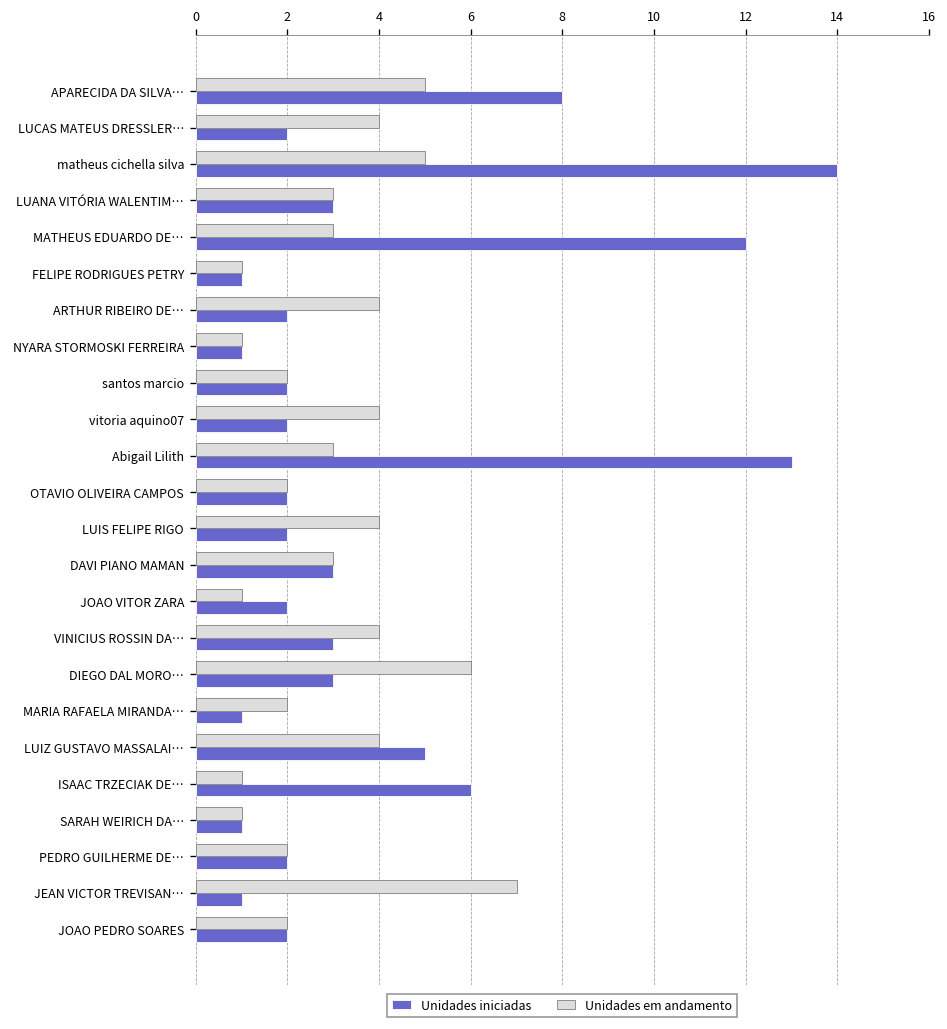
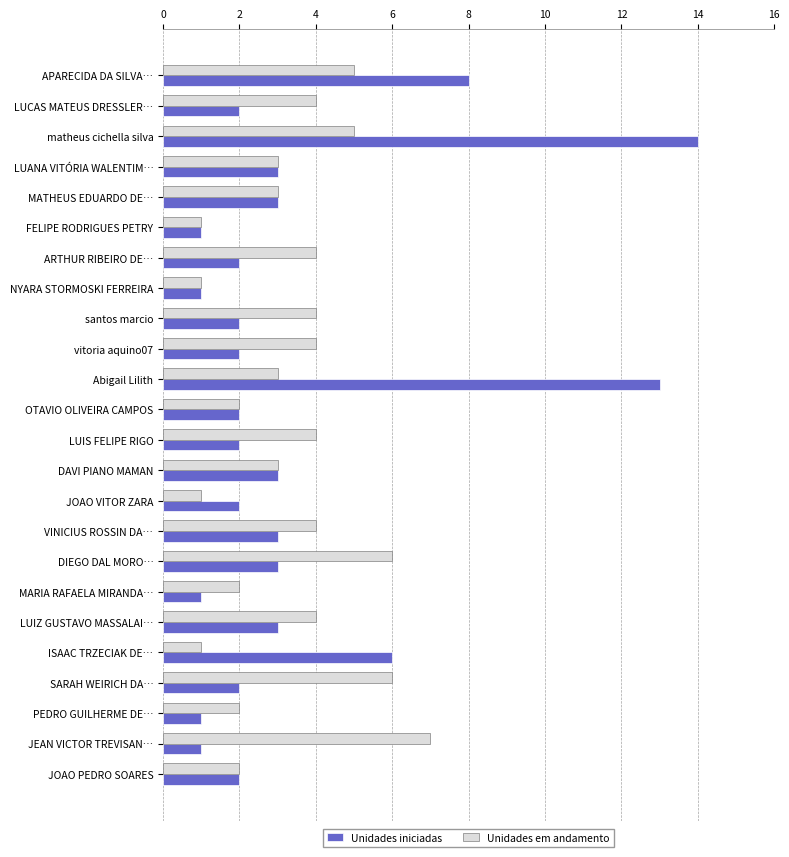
  {
    "Unidades iniciadas": {
      "APARECIDA DA SILVA…": 8,
      "LUCAS MATEUS DRESSLER…": 2,
      "matheus cichella silva": 14,
      "LUANA VITÓRIA WALENTIM…": 3,
-     "MATHEUS EDUARDO DE…": 12,
+     "MATHEUS EDUARDO DE…": 3,
      "FELIPE RODRIGUES PETRY": 1,
      "ARTHUR RIBEIRO DE…": 2,
      "NYARA STORMOSKI FERREIRA": 1,
      "santos marcio": 2,
      "vitoria aquino07": 2,
      "Abigail Lilith": 13,
      "OTAVIO OLIVEIRA CAMPOS": 2,
      "LUIS FELIPE RIGO": 2,
      "DAVI PIANO MAMAN": 3,
      "JOAO VITOR ZARA": 2,
      "VINICIUS ROSSIN DA…": 3,
      "DIEGO DAL MORO…": 3,
      "MARIA RAFAELA MIRANDA…": 1,
-     "LUIZ GUSTAVO MASSALAI…": 5,
+     "LUIZ GUSTAVO MASSALAI…": 3,
      "ISAAC TRZECIAK DE…": 6,
-     "SARAH WEIRICH DA…": 1,
-     "PEDRO GUILHERME DE…": 2,
+     "SARAH WEIRICH DA…": 2,
+     "PEDRO GUILHERME DE…": 1,
      "JEAN VICTOR TREVISAN…": 1,
      "JOAO PEDRO SOARES": 2
    },
    "Unidades em andamento": {
      "APARECIDA DA SILVA…": 5,
      "LUCAS MATEUS DRESSLER…": 4,
      "matheus cichella silva": 5,
      "LUANA VITÓRIA WALENTIM…": 3,
      "MATHEUS EDUARDO DE…": 3,
      "FELIPE RODRIGUES PETRY": 1,
      "ARTHUR RIBEIRO DE…": 4,
      "NYARA STORMOSKI FERREIRA": 1,
-     "santos marcio": 2,
+     "santos marcio": 4,
      "vitoria aquino07": 4,
      "Abigail Lilith": 3,
      "OTAVIO OLIVEIRA CAMPOS": 2,
      "LUIS FELIPE RIGO": 4,
      "DAVI PIANO MAMAN": 3,
      "JOAO VITOR ZARA": 1,
      "VINICIUS ROSSIN DA…": 4,
      "DIEGO DAL MORO…": 6,
      "MARIA RAFAELA MIRANDA…": 2,
      "LUIZ GUSTAVO MASSALAI…": 4,
      "ISAAC TRZECIAK DE…": 1,
-     "SARAH WEIRICH DA…": 1,
+     "SARAH WEIRICH DA…": 6,
      "PEDRO GUILHERME DE…": 2,
      "JEAN VICTOR TREVISAN…": 7,
      "JOAO PEDRO SOARES": 2
    }
  }
